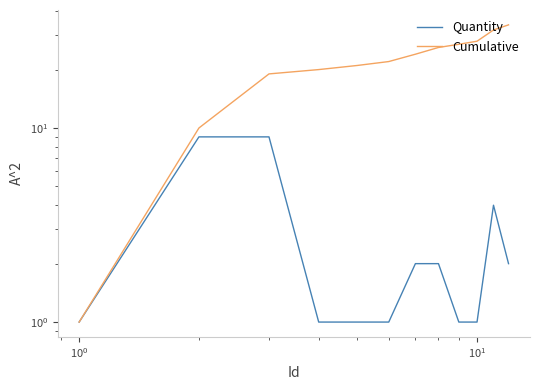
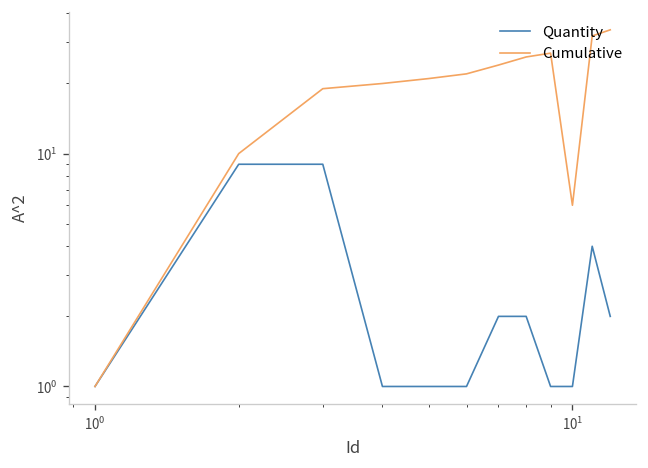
  {
    "Quantity": {
      "10^1": 1
    },
    "Cumulative": {
-     "10^1": 28
+     "10^1": 6
    }
  }
